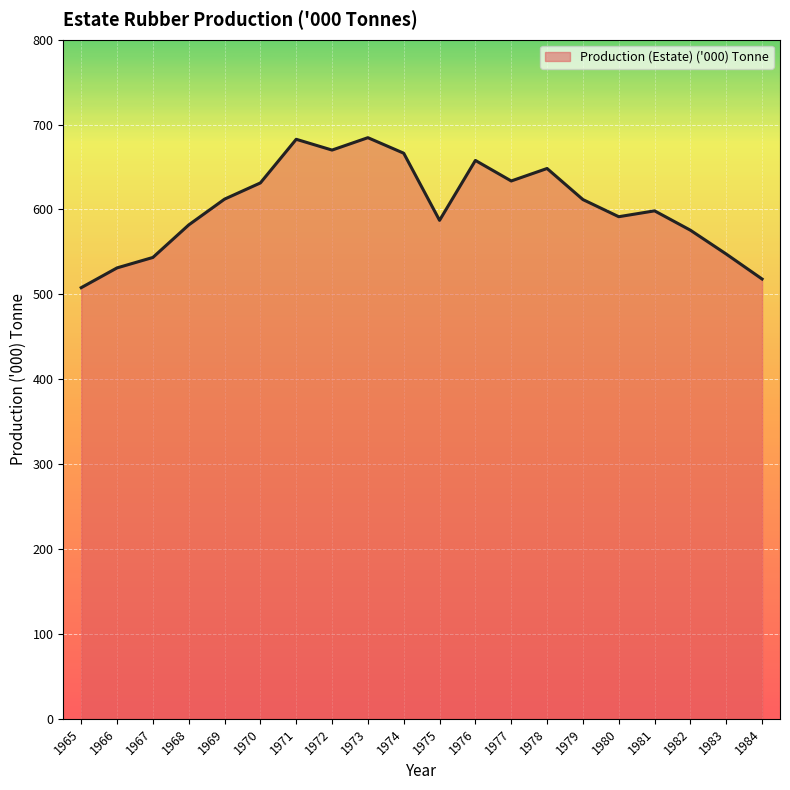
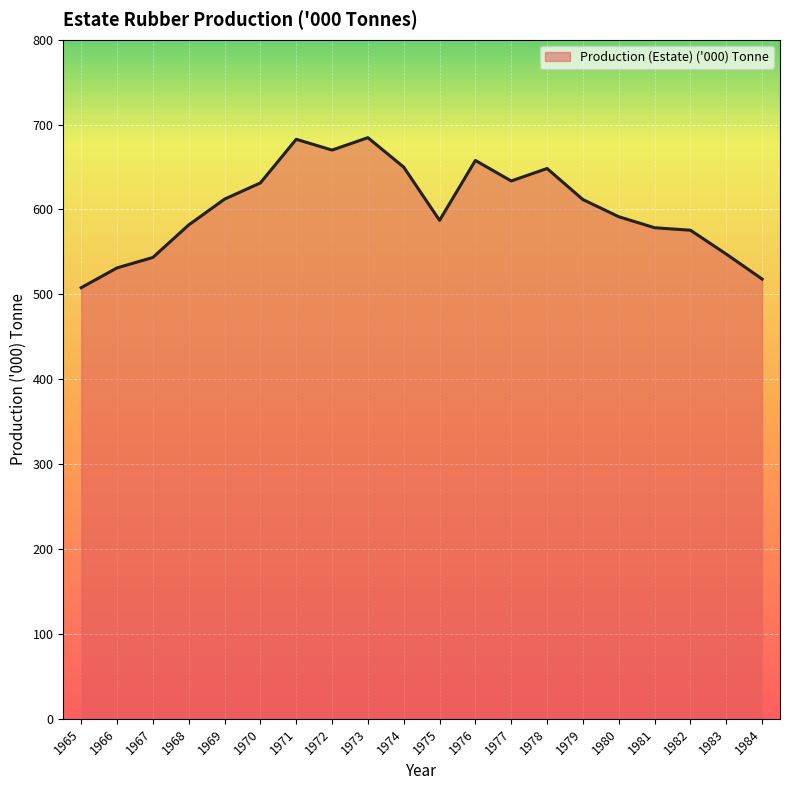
  {
    "1965": 510,
    "1966": 530,
    "1967": 540,
    "1968": 580,
    "1969": 610,
    "1970": 630,
    "1971": 680,
    "1972": 670,
    "1973": 680,
-   "1974": 670,
+   "1974": 650,
    "1975": 590,
    "1976": 660,
    "1977": 630,
    "1978": 650,
    "1979": 610,
    "1980": 590,
-   "1981": 600,
+   "1981": 580,
    "1982": 580,
    "1983": 550,
    "1984": 520
  }
